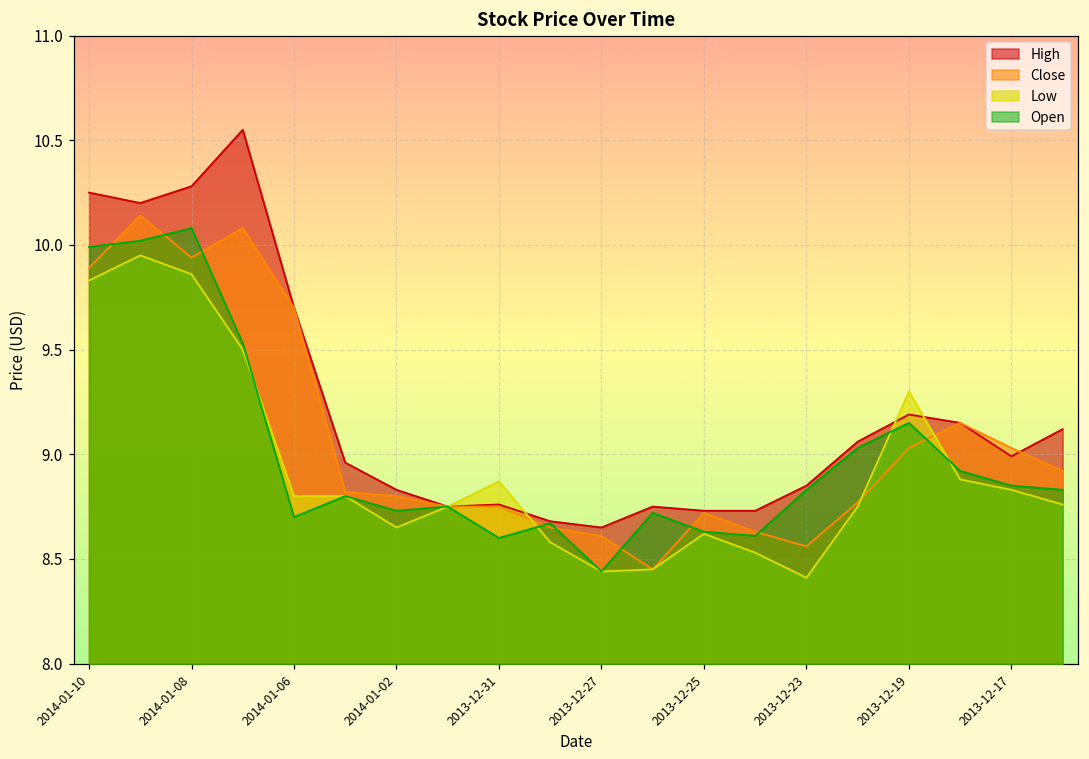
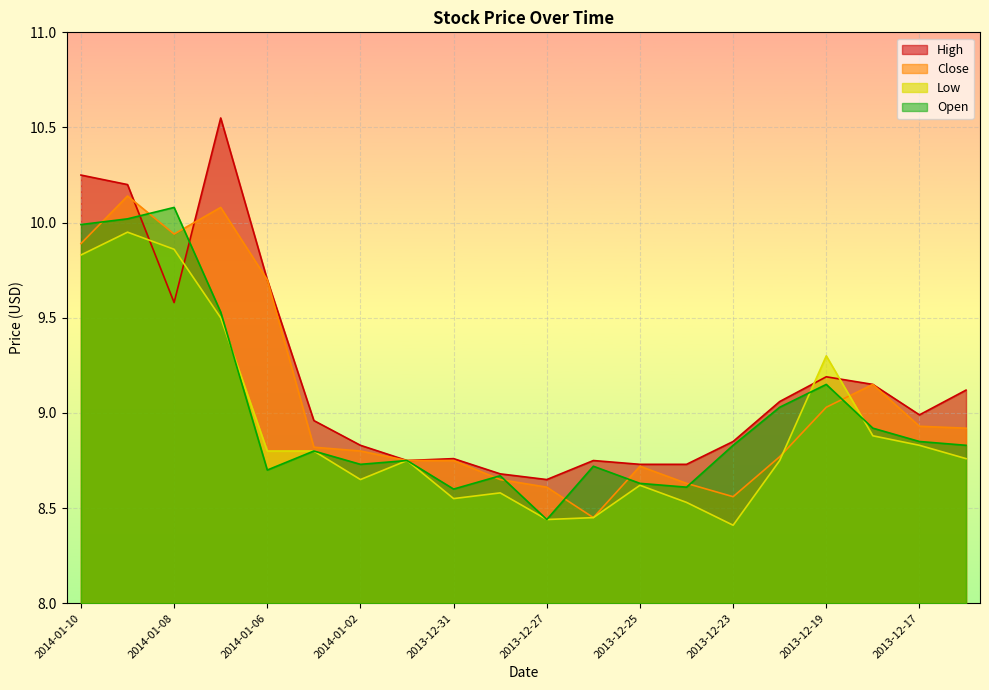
  {
    "High": {
      "2014-01-10": 10.25,
-     "2014-01-08": 10.28,
+     "2014-01-08": 9.58,
      "2014-01-02": 8.83,
      "2013-12-27": 8.65,
      "2013-12-23": 8.85,
      "2013-12-19": 9.19,
      "2013-12-17": 8.99
    },
    "Close": {
      "2014-01-10": 9.89,
      "2014-01-08": 9.94,
      "2014-01-02": 8.80,
      "2013-12-27": 8.61,
      "2013-12-23": 8.56,
      "2013-12-19": 9.03,
-     "2013-12-17": 9.03
+     "2013-12-17": 8.93
    },
    "Low": {
      "2014-01-10": 9.83,
      "2014-01-08": 9.86,
      "2014-01-06": 8.80,
      "2014-01-02": 8.65,
-     "2013-12-31": 8.87,
+     "2013-12-31": 8.55,
      "2013-12-23": 8.41,
      "2013-12-19": 9.30,
      "2013-12-17": 8.83
    },
    "Open": {
      "2014-01-10": 9.99,
      "2014-01-08": 10.08,
      "2014-01-06": 8.70,
      "2014-01-02": 8.73,
      "2013-12-31": 8.60,
      "2013-12-23": 8.83,
      "2013-12-19": 9.15,
      "2013-12-17": 8.85
    }
  }
